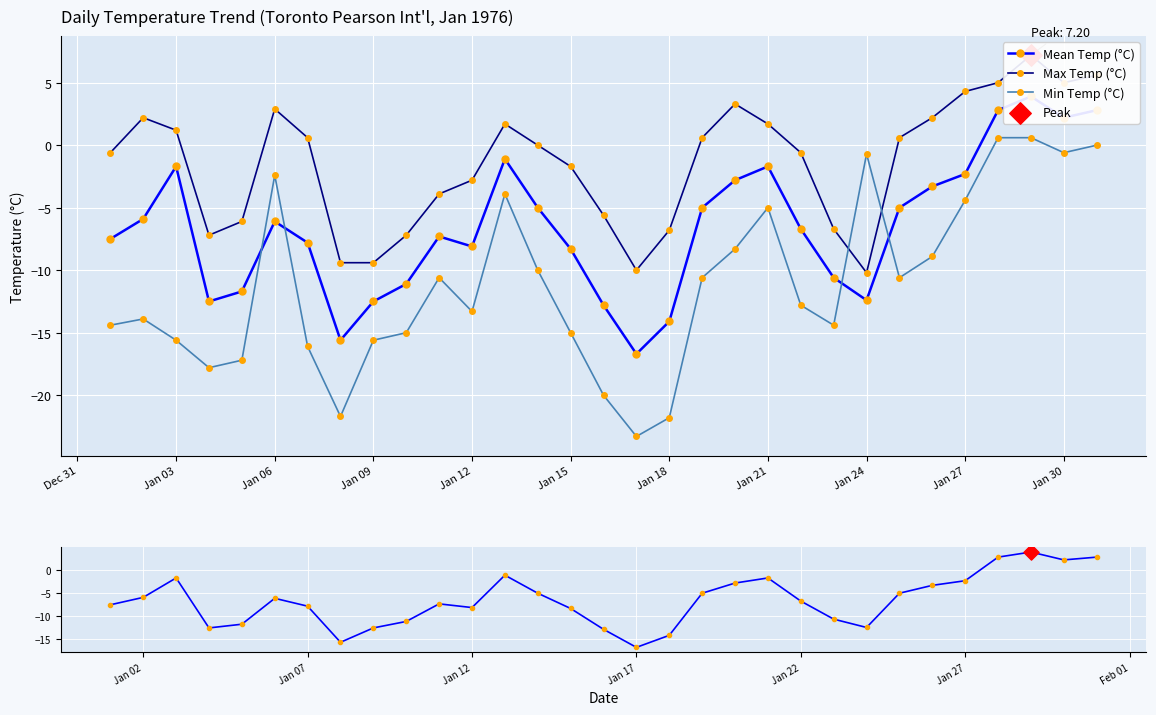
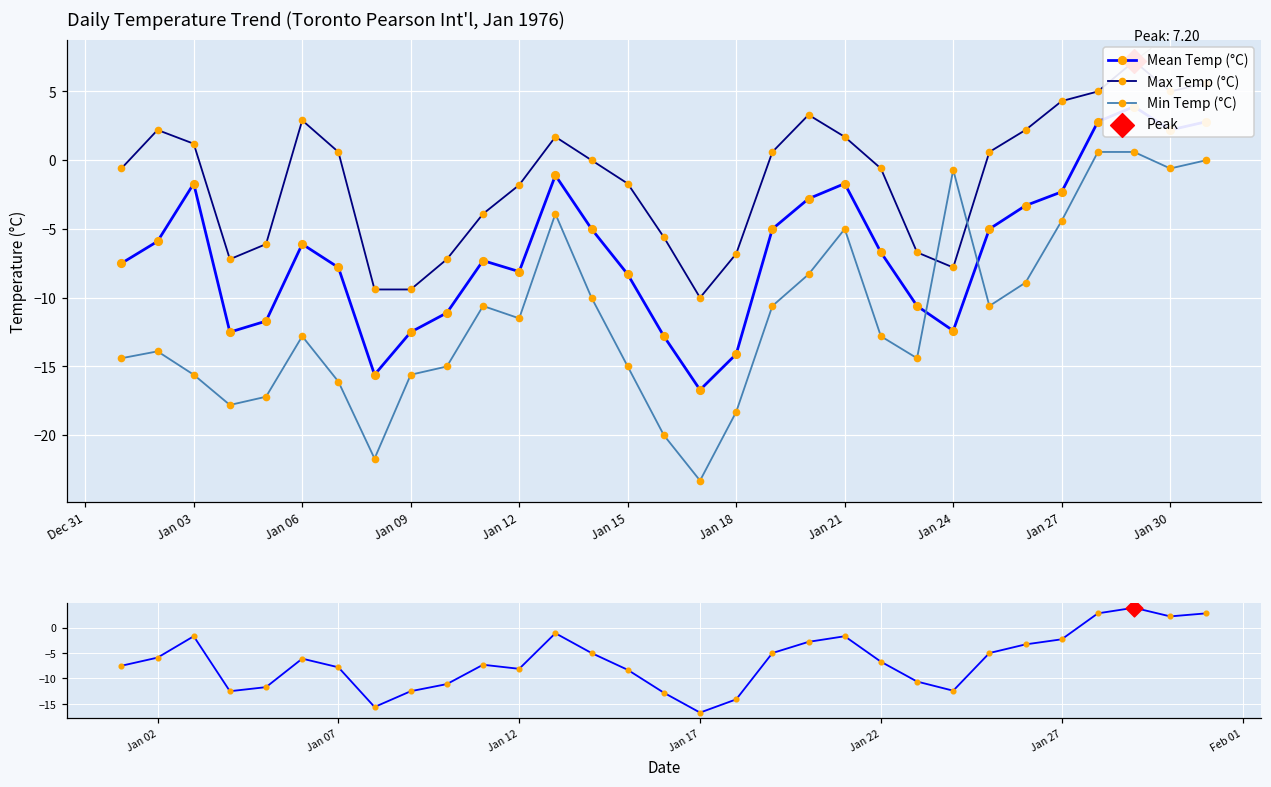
  {
    "Daily Temperature Trend (Toronto Pearson Int'l, Jan 1976)": {
      "Mean Temp (°C)": {
        "Jan 03": -1.7,
        "Jan 06": -6.1,
        "Jan 09": -12.5,
        "Jan 12": -8.1,
        "Jan 15": -8.3,
        "Jan 18": -14.1,
        "Jan 21": -1.7,
        "Jan 24": -12.4,
        "Jan 27": -2.3
      },
      "Max Temp (°C)": {
        "Jan 03": 1.2,
        "Jan 06": 2.9,
        "Jan 09": -9.4,
-       "Jan 12": -2.8,
+       "Jan 12": -1.8,
        "Jan 15": -1.7,
        "Jan 18": -6.8,
        "Jan 21": 1.7,
-       "Jan 24": -10.2,
+       "Jan 24": -7.8,
        "Jan 27": 4.3
      },
      "Min Temp (°C)": {
        "Jan 03": -15.6,
-       "Jan 06": -2.4,
+       "Jan 06": -12.8,
        "Jan 09": -15.6,
-       "Jan 12": -13.3,
+       "Jan 12": -11.5,
        "Jan 15": -15.0,
-       "Jan 18": -21.8,
+       "Jan 18": -18.3,
        "Jan 21": -5.0,
        "Jan 24": -0.7,
        "Jan 27": -4.4,
        "Jan 30": -0.6
      }
    }
  }
